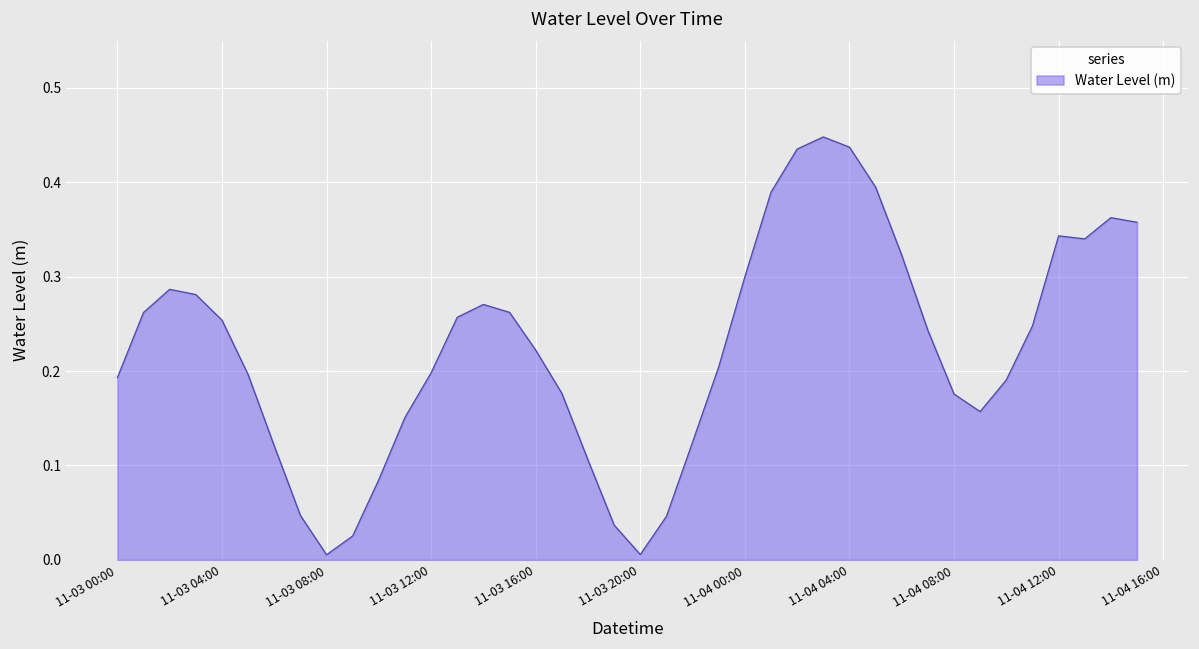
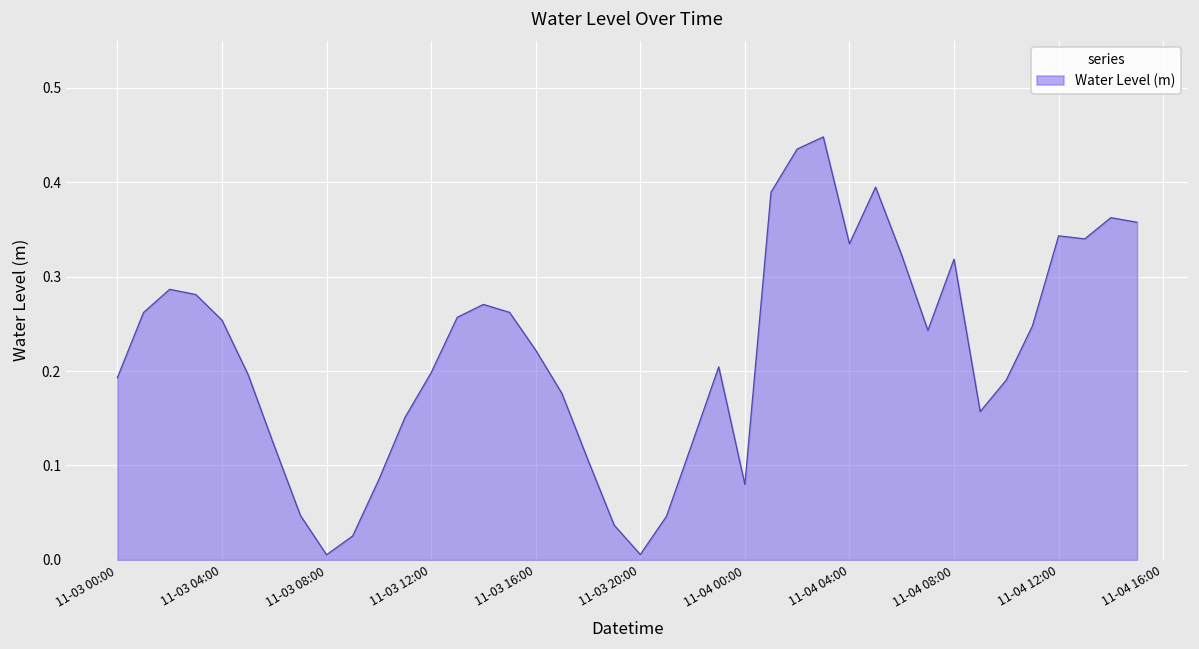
  {
    "11-03 00:00": 0.19,
    "11-03 04:00": 0.25,
    "11-03 08:00": 0.01,
    "11-03 12:00": 0.20,
    "11-03 16:00": 0.22,
    "11-03 20:00": 0.01,
-   "11-04 00:00": 0.30,
-   "11-04 04:00": 0.44,
-   "11-04 08:00": 0.18,
+   "11-04 00:00": 0.08,
+   "11-04 04:00": 0.33,
+   "11-04 08:00": 0.32,
    "11-04 12:00": 0.34
  }
